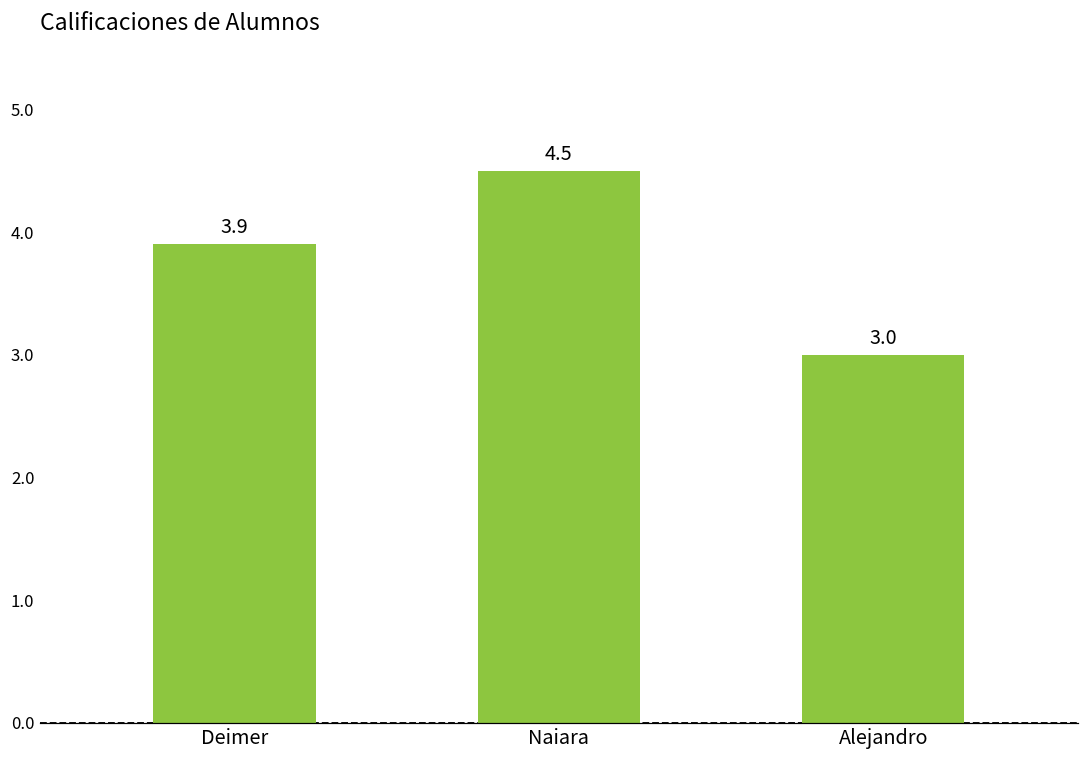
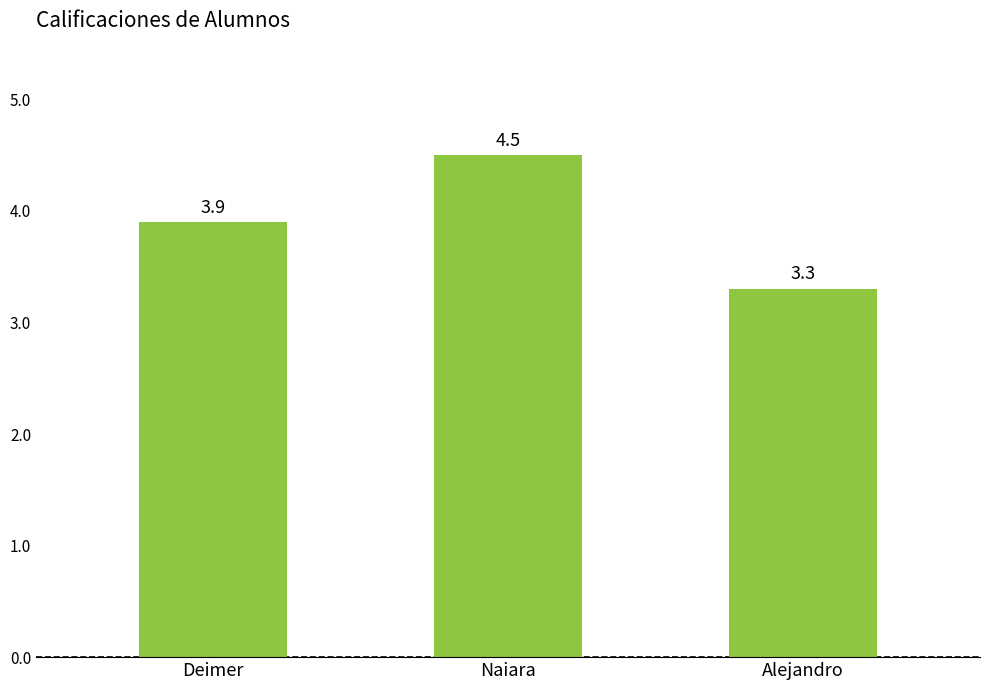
  {
    "Deimer": 3.9,
    "Naiara": 4.5,
-   "Alejandro": 3.0
+   "Alejandro": 3.3
  }
